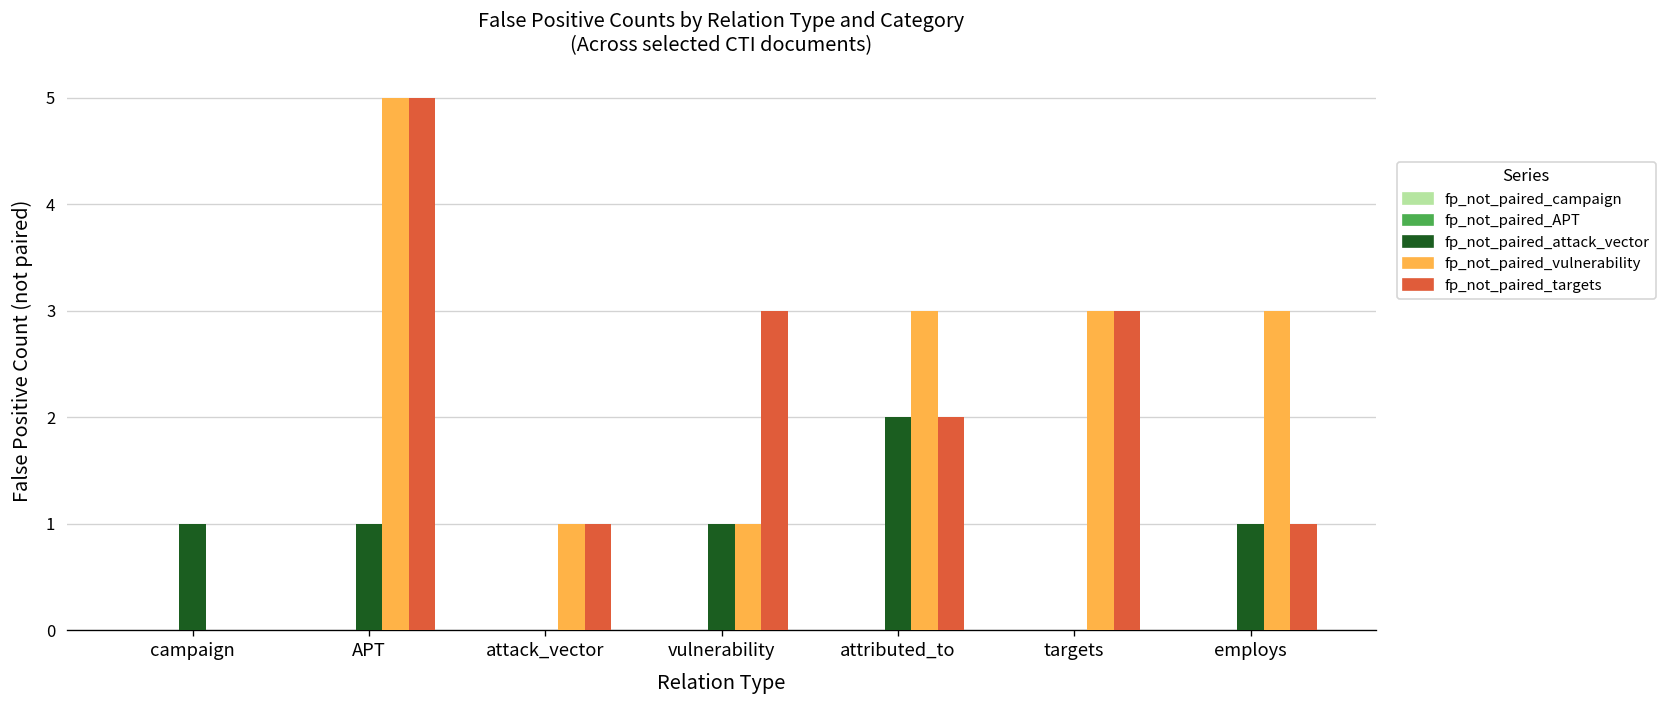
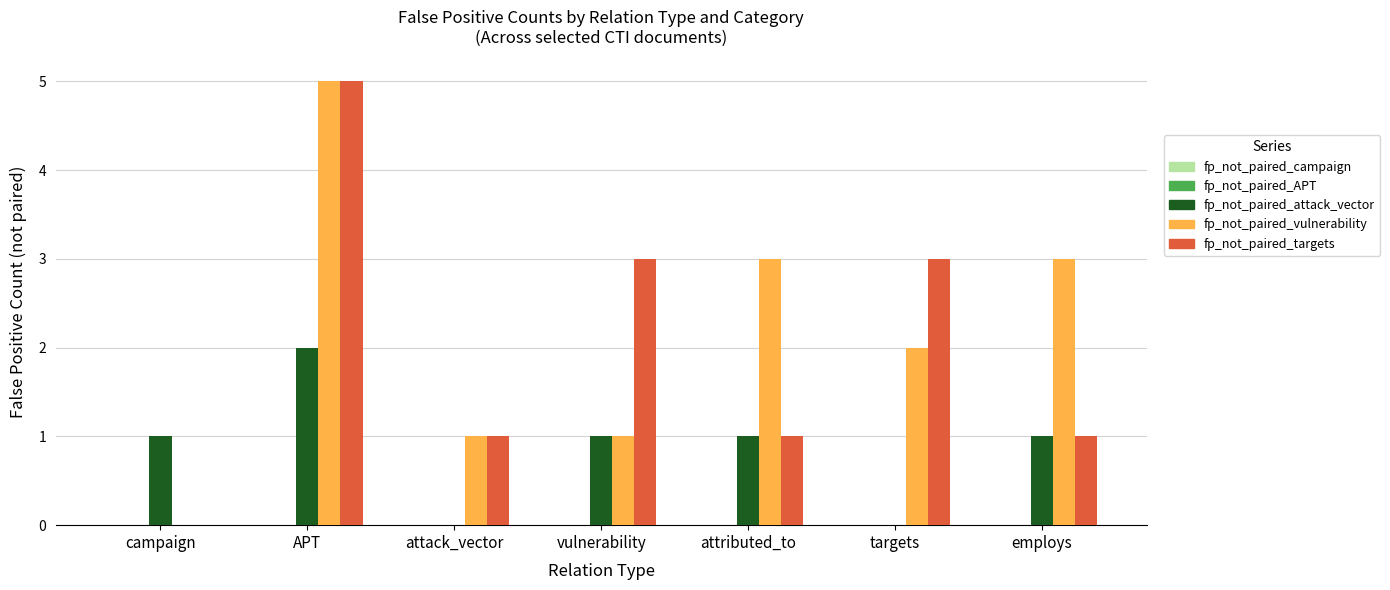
  {
    "fp_not_paired_campaign": {
      "campaign": 0,
      "APT": 0,
      "attack_vector": 0,
      "vulnerability": 0,
      "attributed_to": 0,
      "targets": 0,
      "employs": 0
    },
    "fp_not_paired_APT": {
      "campaign": 0,
      "APT": 0,
      "attack_vector": 0,
      "vulnerability": 0,
      "attributed_to": 0,
      "targets": 0,
      "employs": 0
    },
    "fp_not_paired_attack_vector": {
      "campaign": 1,
-     "APT": 1,
+     "APT": 2,
      "attack_vector": 0,
      "vulnerability": 1,
-     "attributed_to": 2,
+     "attributed_to": 1,
      "targets": 0,
      "employs": 1
    },
    "fp_not_paired_vulnerability": {
      "campaign": 0,
      "APT": 5,
      "attack_vector": 1,
      "vulnerability": 1,
      "attributed_to": 3,
-     "targets": 3,
+     "targets": 2,
      "employs": 3
    },
    "fp_not_paired_targets": {
      "campaign": 0,
      "APT": 5,
      "attack_vector": 1,
      "vulnerability": 3,
-     "attributed_to": 2,
+     "attributed_to": 1,
      "targets": 3,
      "employs": 1
    }
  }
